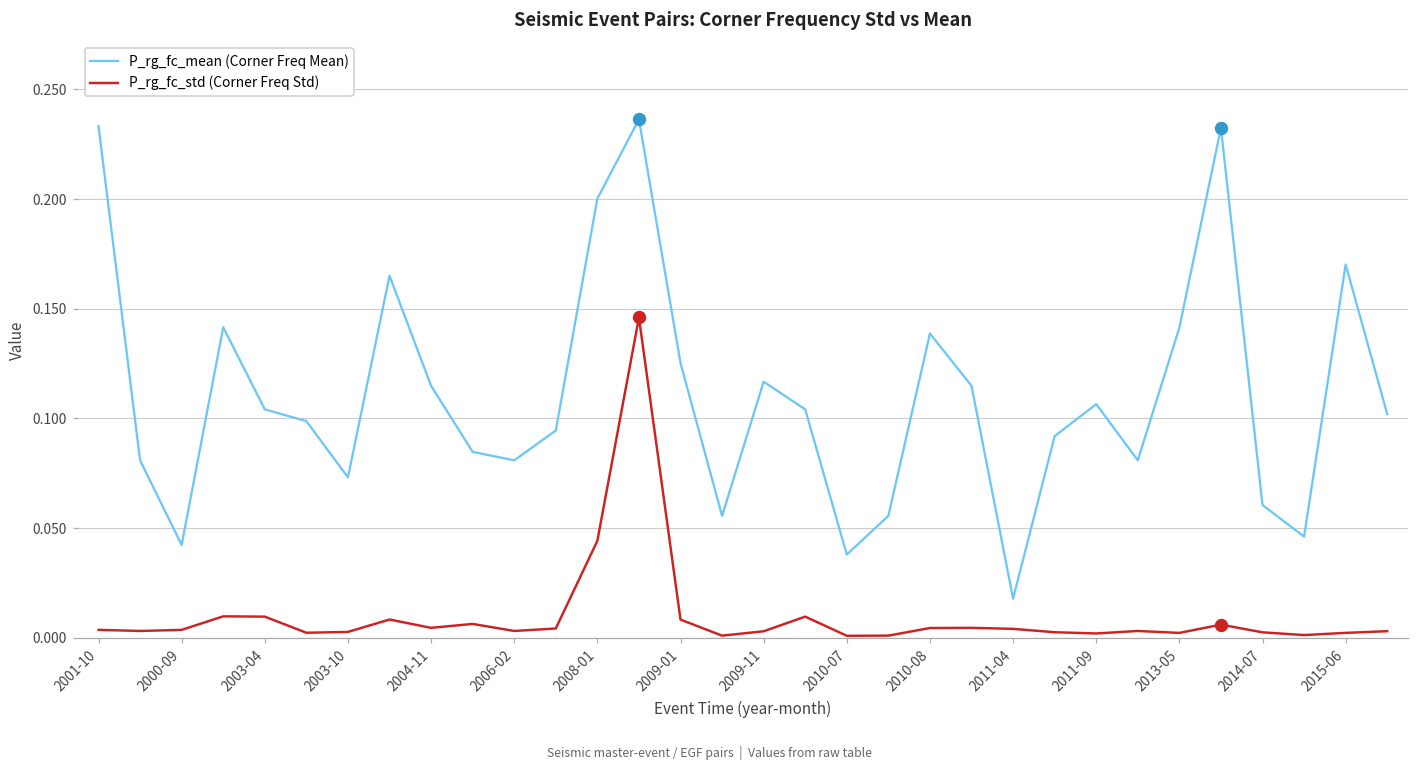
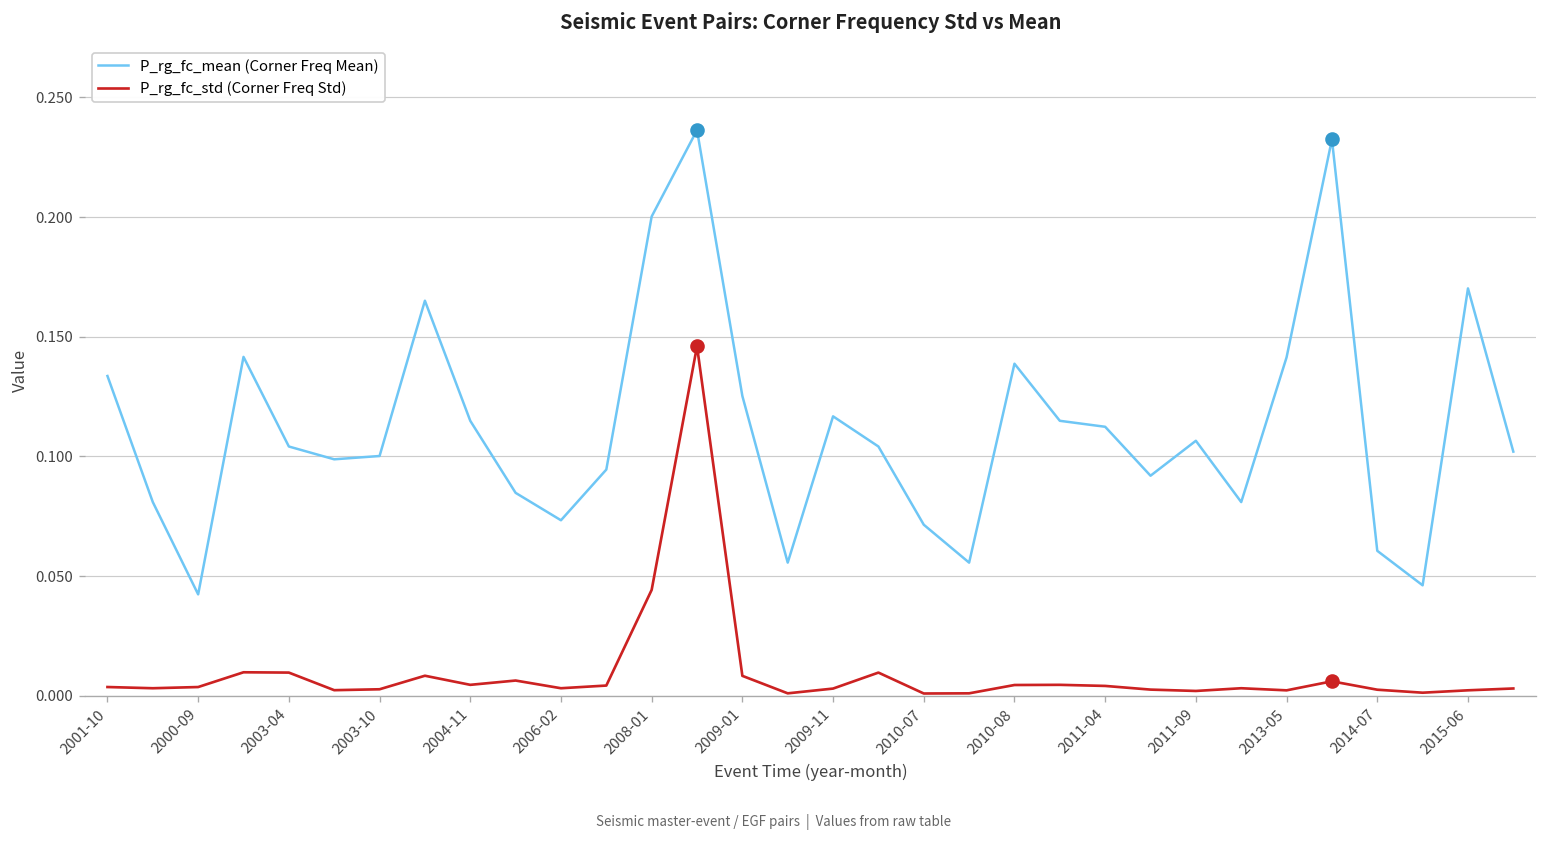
  {
    "P_rg_fc_mean (Corner Freq Mean)": {
-     "2001-10": 0.233,
+     "2001-10": 0.134,
      "2000-09": 0.042,
      "2003-04": 0.104,
-     "2003-10": 0.073,
+     "2003-10": 0.100,
      "2004-11": 0.115,
-     "2006-02": 0.081,
+     "2006-02": 0.073,
      "2008-01": 0.200,
      "2009-01": 0.125,
      "2009-11": 0.117,
-     "2010-07": 0.038,
+     "2010-07": 0.071,
      "2010-08": 0.139,
-     "2011-04": 0.018,
+     "2011-04": 0.112,
      "2011-09": 0.107,
      "2013-05": 0.141,
      "2014-07": 0.061,
      "2015-06": 0.170
    }
  }
